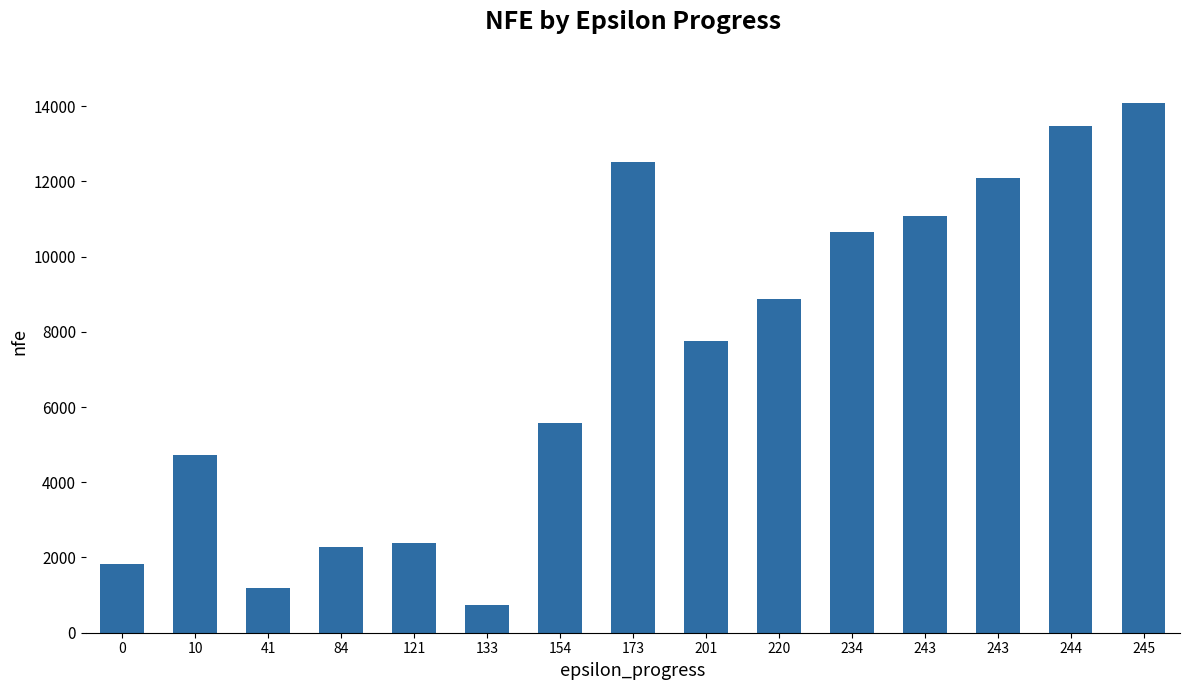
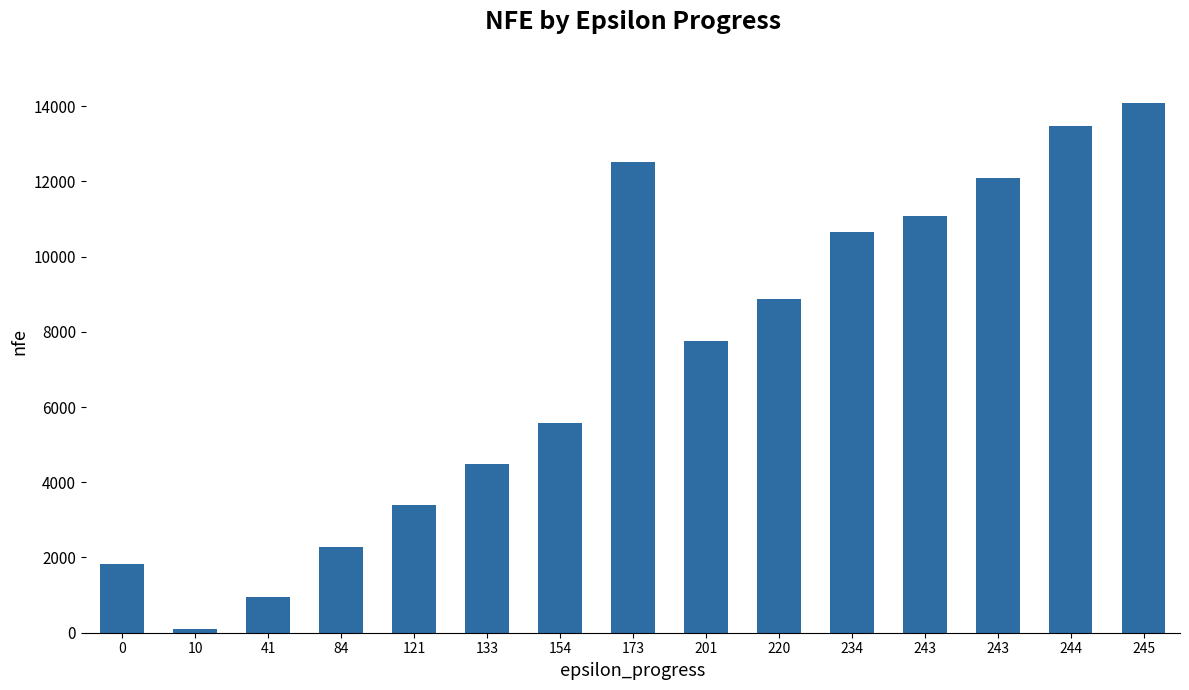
  {
    "0": 1800,
-   "10": 4700,
-   "41": 1200,
+   "10": 100,
+   "41": 900,
    "84": 2300,
-   "121": 2400,
-   "133": 700,
+   "121": 3400,
+   "133": 4500,
    "154": 5600,
    "173": 12500,
    "201": 7800,
    "220": 8900,
    "234": 10700,
    "244": 13500,
    "245": 14100
  }
